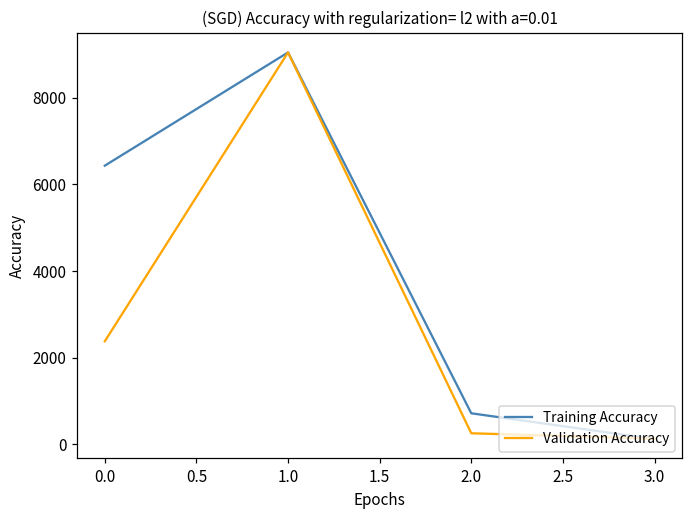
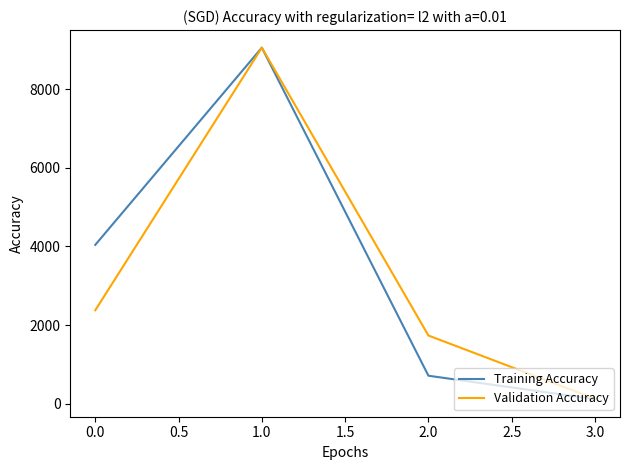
  {
    "Training Accuracy": {
-     "0.0": 6400,
+     "0.0": 4000,
      "2.0": 700
    },
    "Validation Accuracy": {
      "0.0": 2400,
-     "2.0": 200
+     "2.0": 1700
    }
  }
